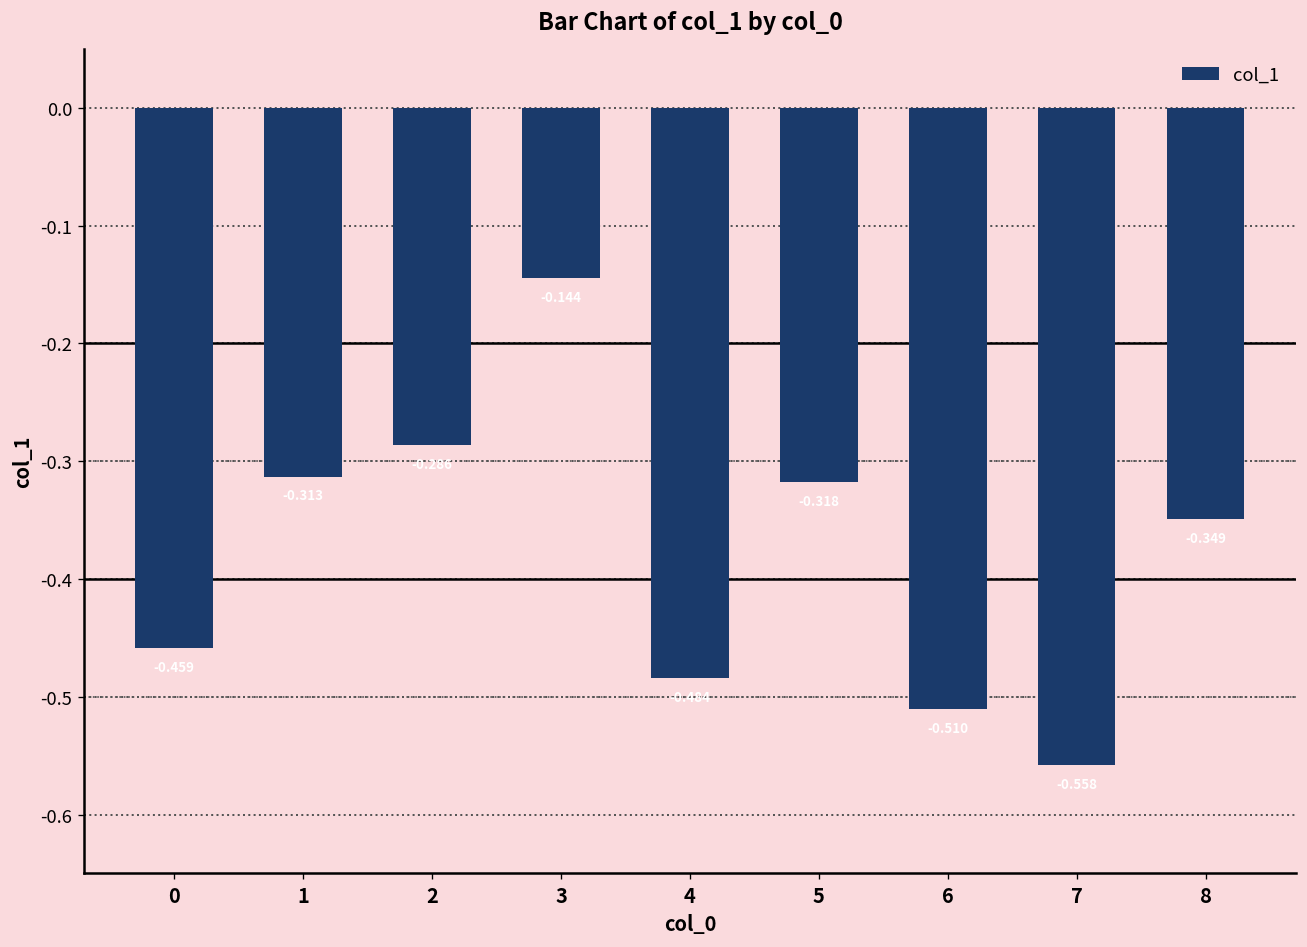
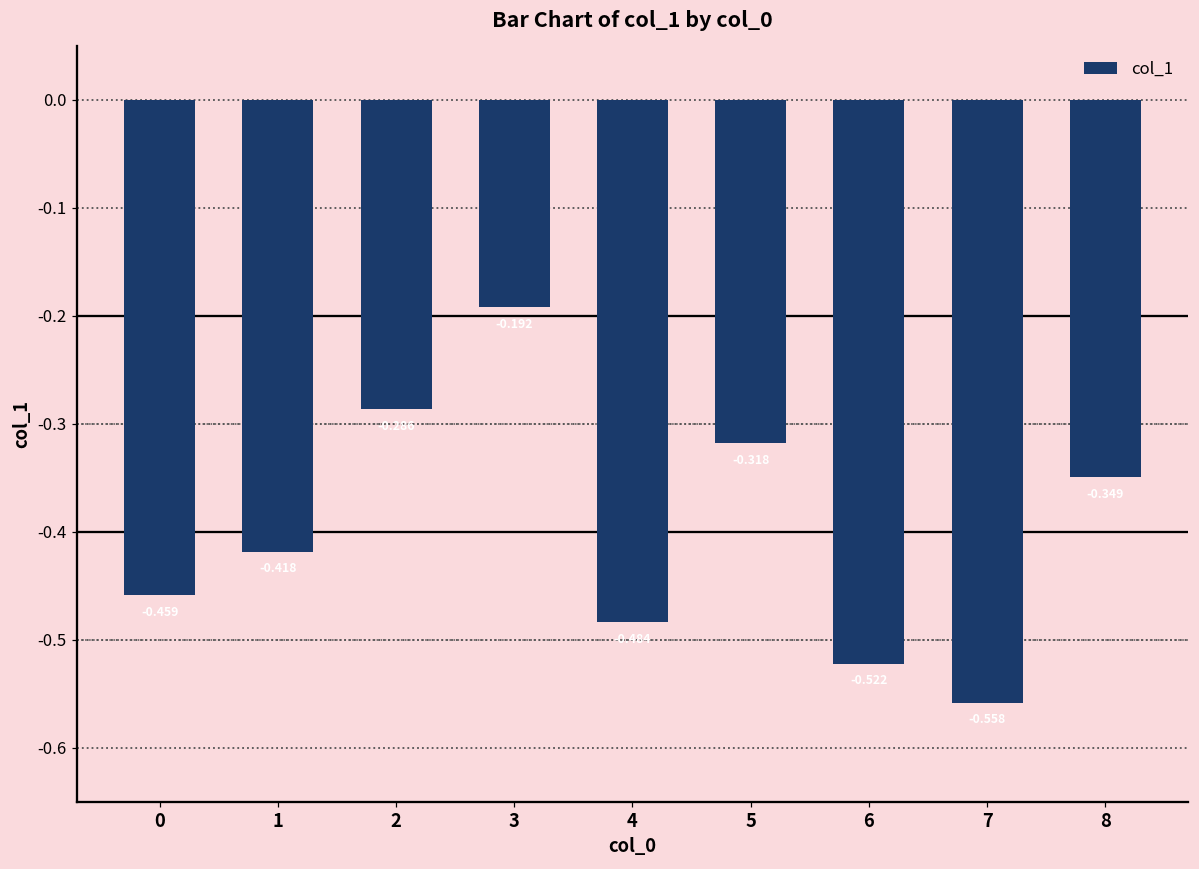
  {
    "0": -0.46,
-   "1": -0.31,
+   "1": -0.42,
    "2": -0.29,
-   "3": -0.14,
+   "3": -0.19,
    "4": -0.48,
    "5": -0.32,
-   "6": -0.51,
+   "6": -0.52,
    "7": -0.56,
    "8": -0.35
  }
